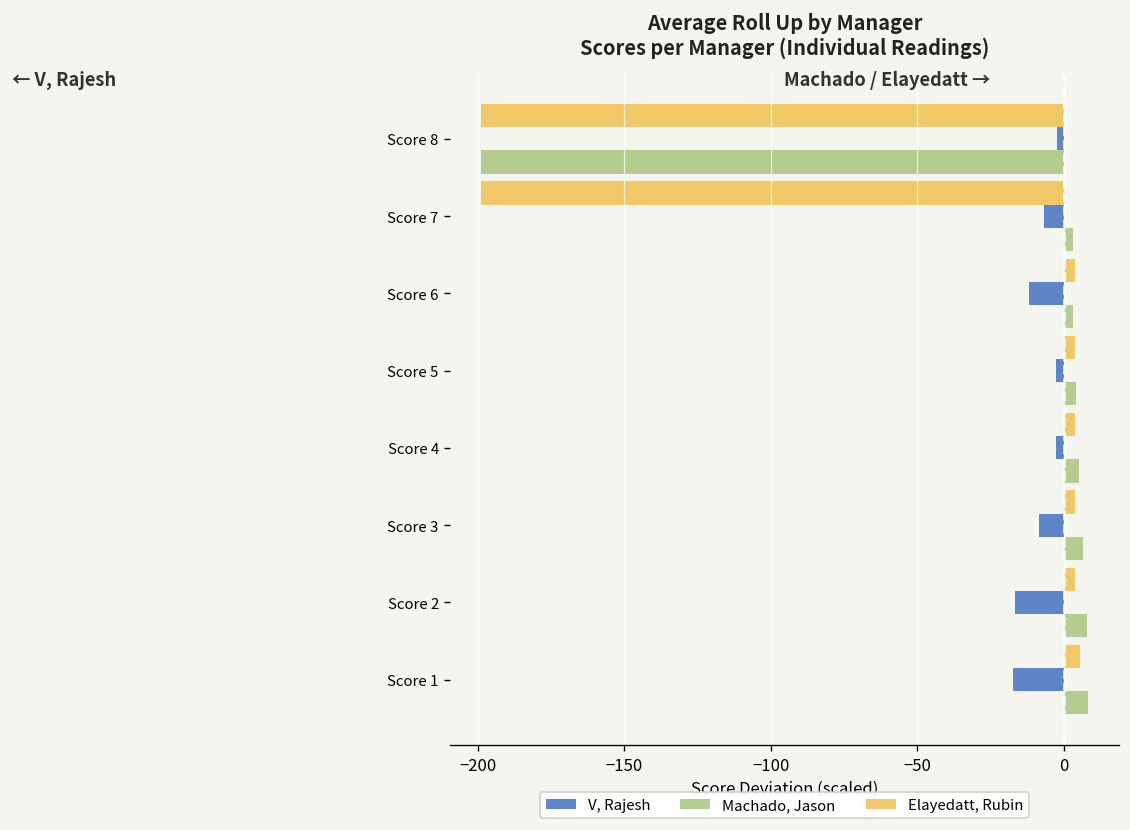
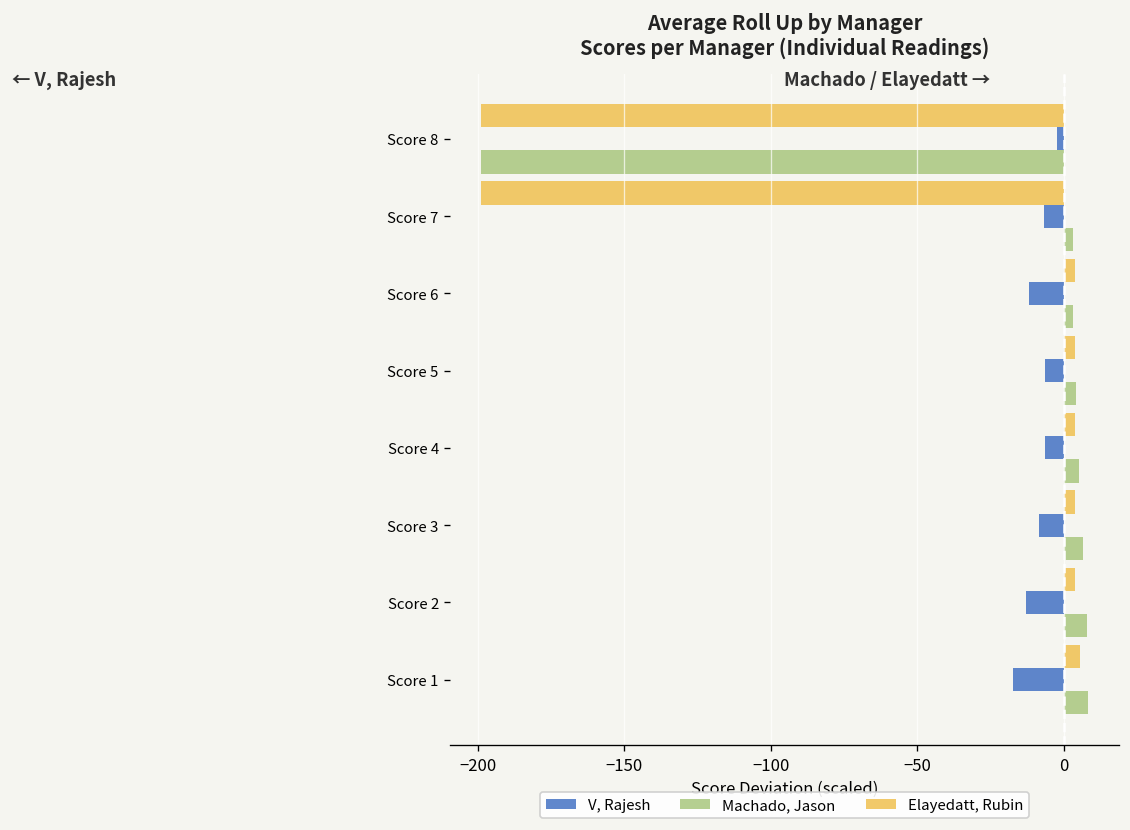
  {
    "V, Rajesh": {
      "Score 8": -2,
      "Score 7": -7,
      "Score 6": -12,
-     "Score 5": -3,
-     "Score 4": -3,
+     "Score 5": -6,
+     "Score 4": -6,
      "Score 3": -9,
-     "Score 2": -17,
+     "Score 2": -13,
      "Score 1": -17
    },
    "Machado, Jason": {
      "Score 8": -199,
      "Score 7": 3,
      "Score 6": 3,
      "Score 5": 4,
      "Score 4": 5,
      "Score 3": 7,
      "Score 2": 8,
      "Score 1": 8
    },
    "Elayedatt, Rubin": {
      "Score 8": -199,
      "Score 7": -199,
      "Score 6": 4,
      "Score 5": 4,
      "Score 4": 4,
      "Score 3": 4,
      "Score 2": 4,
      "Score 1": 6
    }
  }
